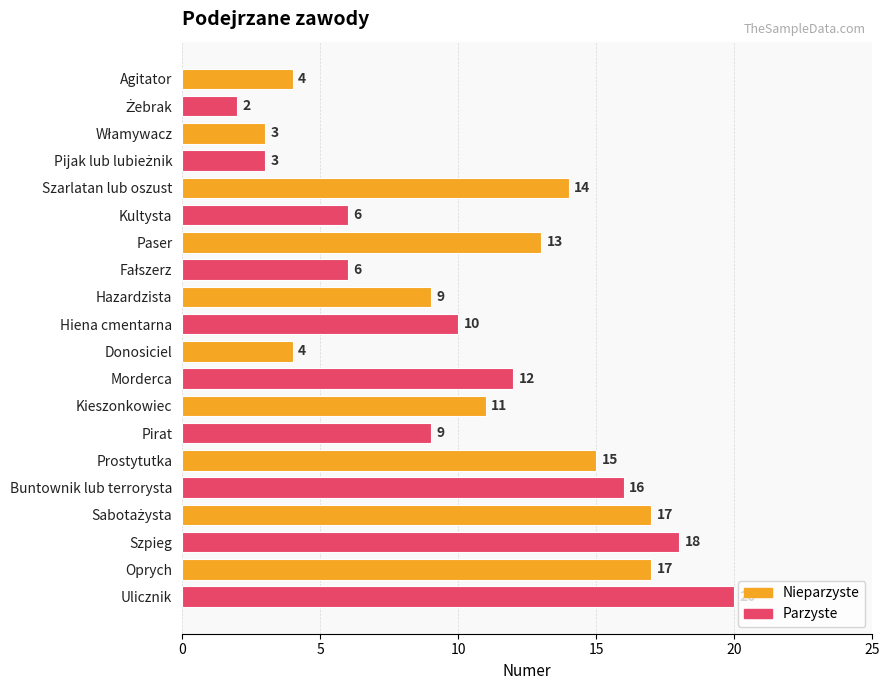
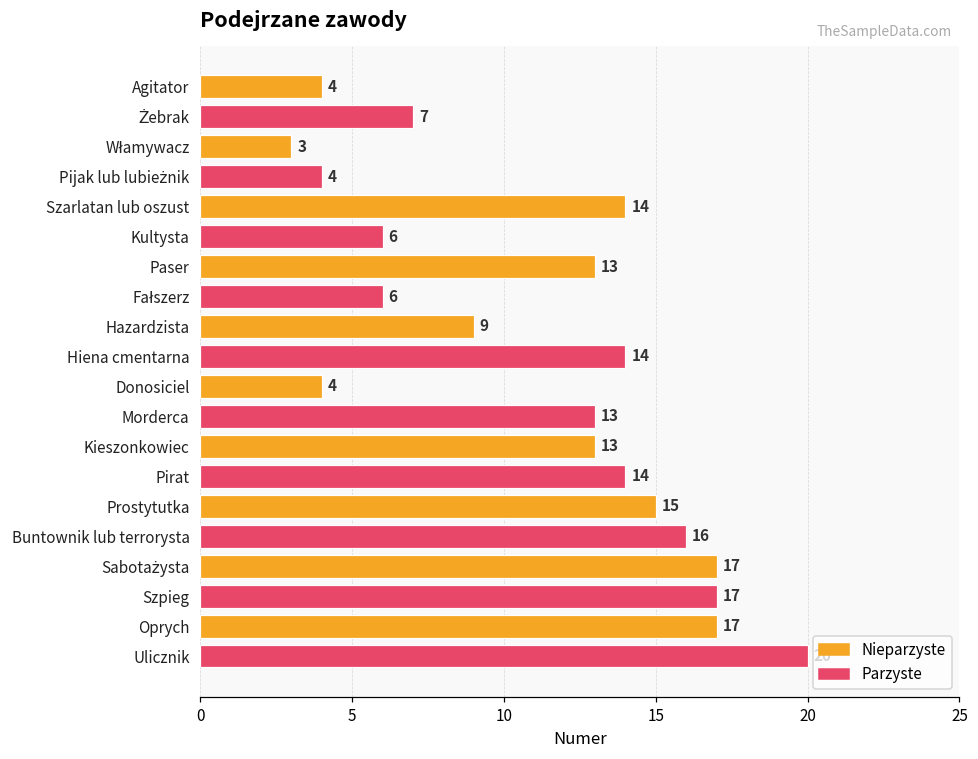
  {
    "Agitator": 4,
-   "Żebrak": 2,
+   "Żebrak": 7,
    "Włamywacz": 3,
-   "Pijak lub lubieżnik": 3,
+   "Pijak lub lubieżnik": 4,
    "Szarlatan lub oszust": 14,
    "Kultysta": 6,
    "Paser": 13,
    "Fałszerz": 6,
    "Hazardzista": 9,
-   "Hiena cmentarna": 10,
+   "Hiena cmentarna": 14,
    "Donosiciel": 4,
-   "Morderca": 12,
-   "Kieszonkowiec": 11,
-   "Pirat": 9,
+   "Morderca": 13,
+   "Kieszonkowiec": 13,
+   "Pirat": 14,
    "Prostytutka": 15,
    "Buntownik lub terrorysta": 16,
    "Sabotażysta": 17,
-   "Szpieg": 18,
+   "Szpieg": 17,
    "Oprych": 17
  }
